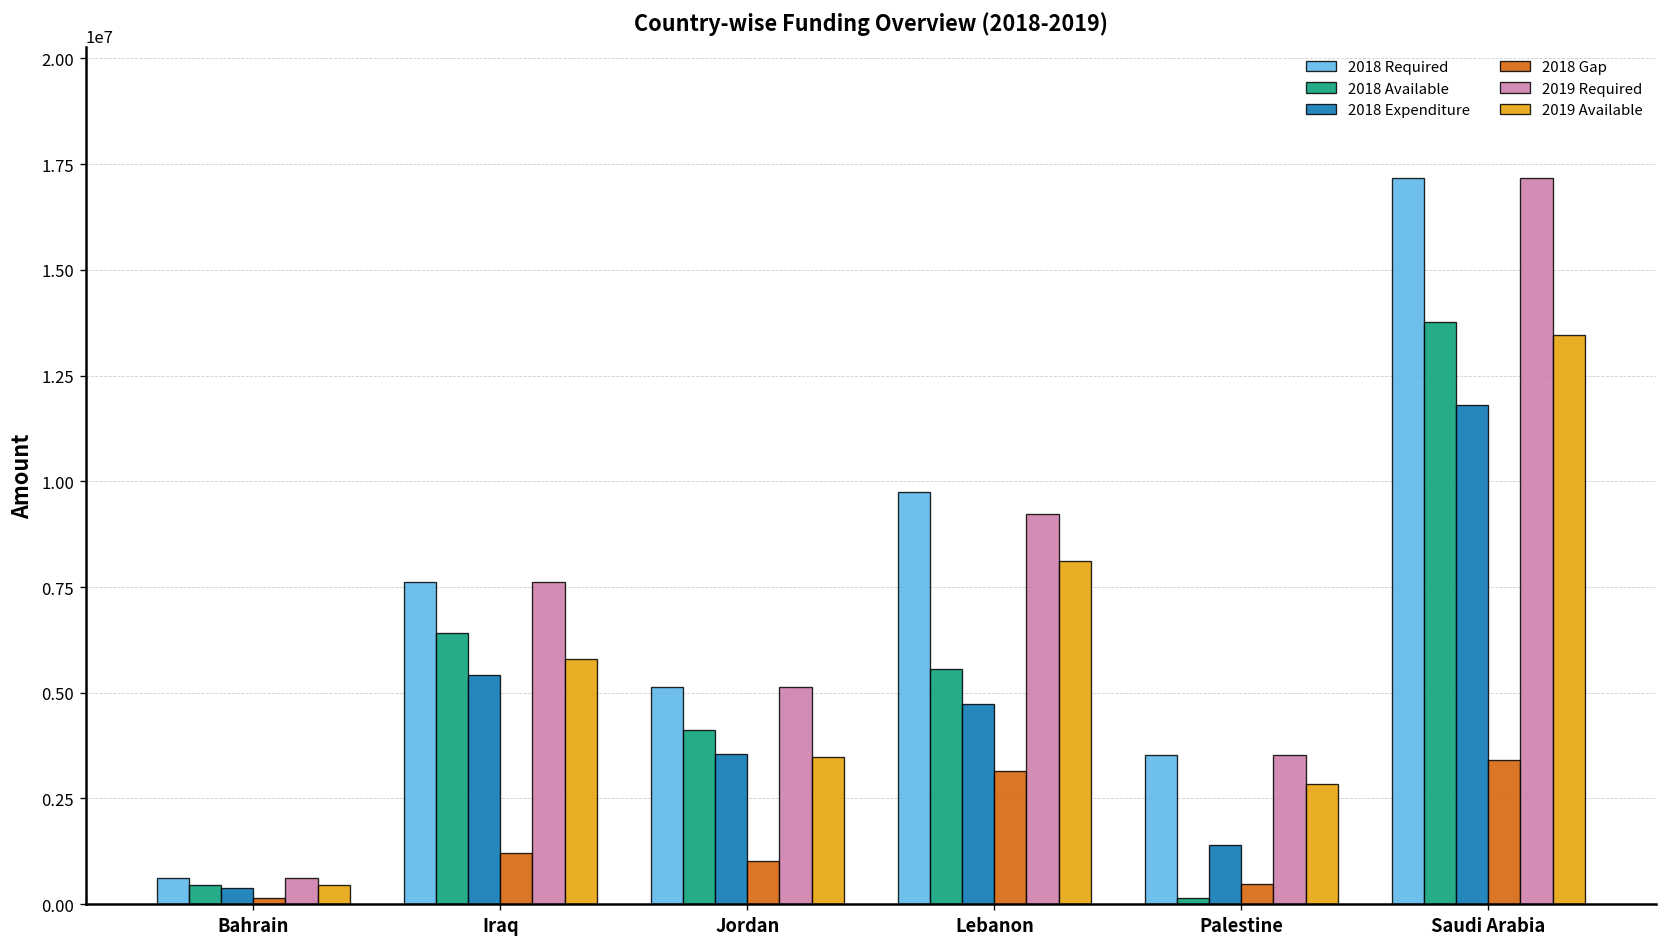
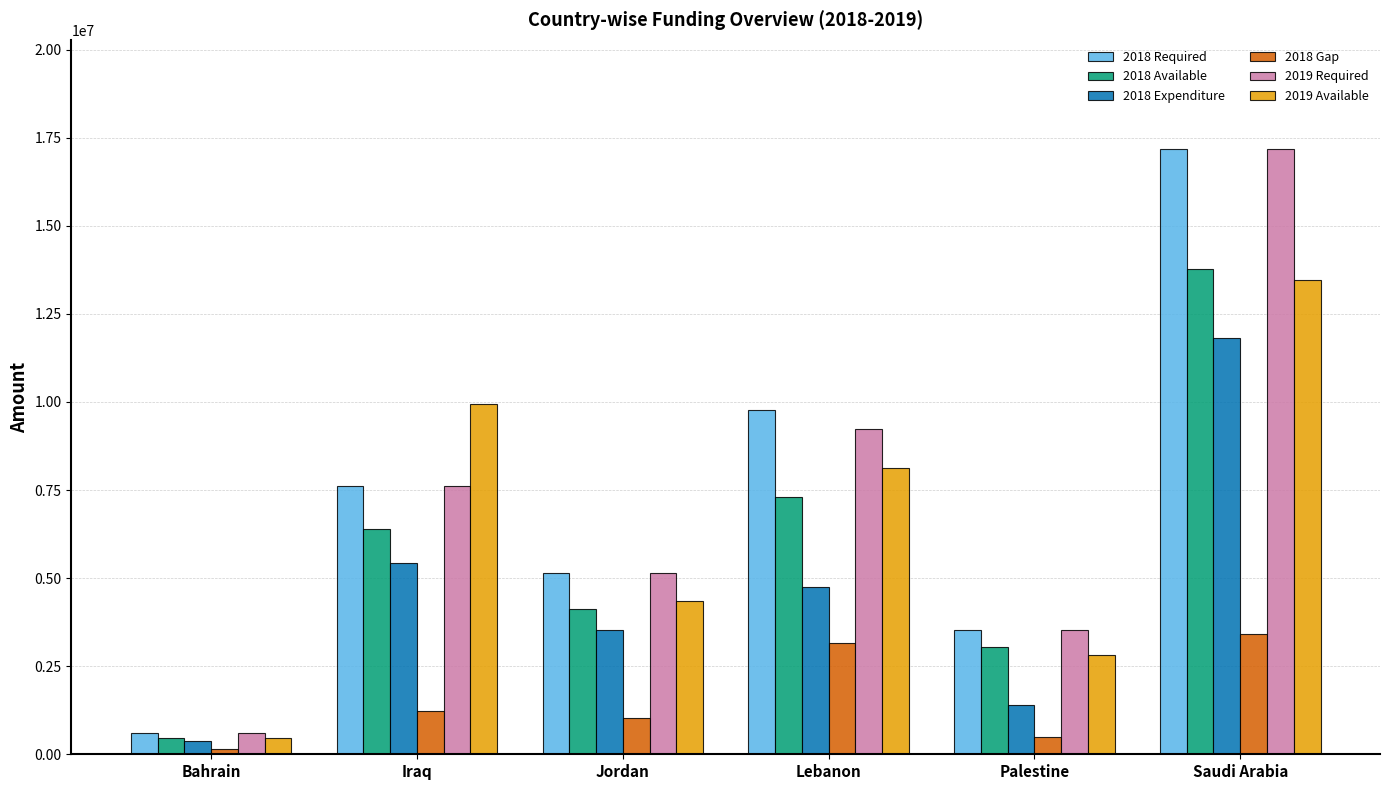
  {
    "2018 Required": {
      "Bahrain": 600000,
      "Iraq": 7600000,
      "Jordan": 5100000,
      "Lebanon": 9800000,
      "Palestine": 3500000,
      "Saudi Arabia": 17200000
    },
    "2018 Available": {
      "Bahrain": 500000,
      "Iraq": 6400000,
      "Jordan": 4100000,
-     "Lebanon": 5600000,
-     "Palestine": 100000,
+     "Lebanon": 7300000,
+     "Palestine": 3000000,
      "Saudi Arabia": 13800000
    },
    "2018 Expenditure": {
      "Bahrain": 400000,
      "Iraq": 5400000,
      "Jordan": 3500000,
      "Lebanon": 4700000,
      "Palestine": 1400000,
      "Saudi Arabia": 11800000
    },
    "2018 Gap": {
      "Bahrain": 100000,
      "Iraq": 1200000,
      "Jordan": 1000000,
      "Lebanon": 3200000,
      "Palestine": 500000,
      "Saudi Arabia": 3400000
    },
    "2019 Required": {
      "Bahrain": 600000,
      "Iraq": 7600000,
      "Jordan": 5100000,
      "Lebanon": 9200000,
      "Palestine": 3500000,
      "Saudi Arabia": 17200000
    },
    "2019 Available": {
      "Bahrain": 500000,
-     "Iraq": 5800000,
-     "Jordan": 3500000,
+     "Iraq": 9900000,
+     "Jordan": 4300000,
      "Lebanon": 8100000,
      "Palestine": 2800000,
      "Saudi Arabia": 13500000
    }
  }
